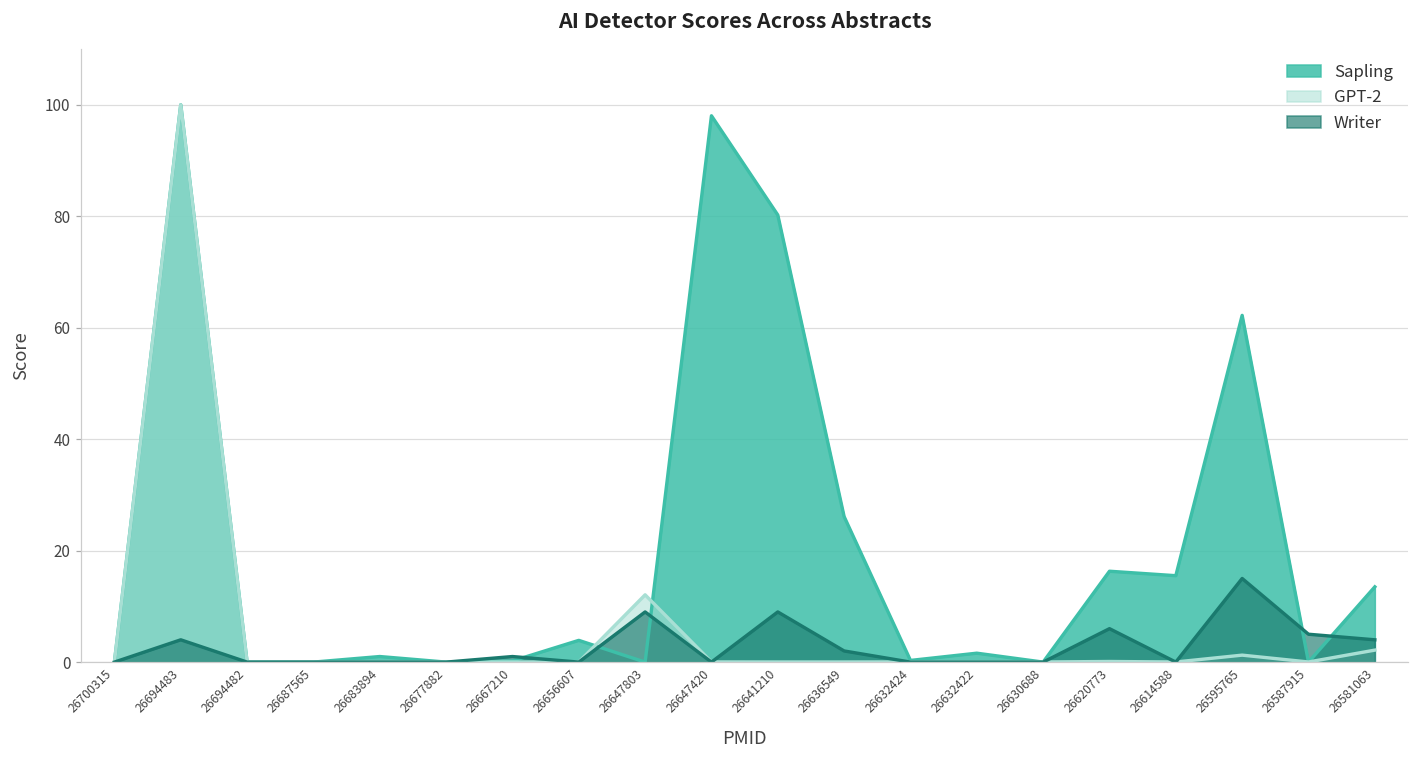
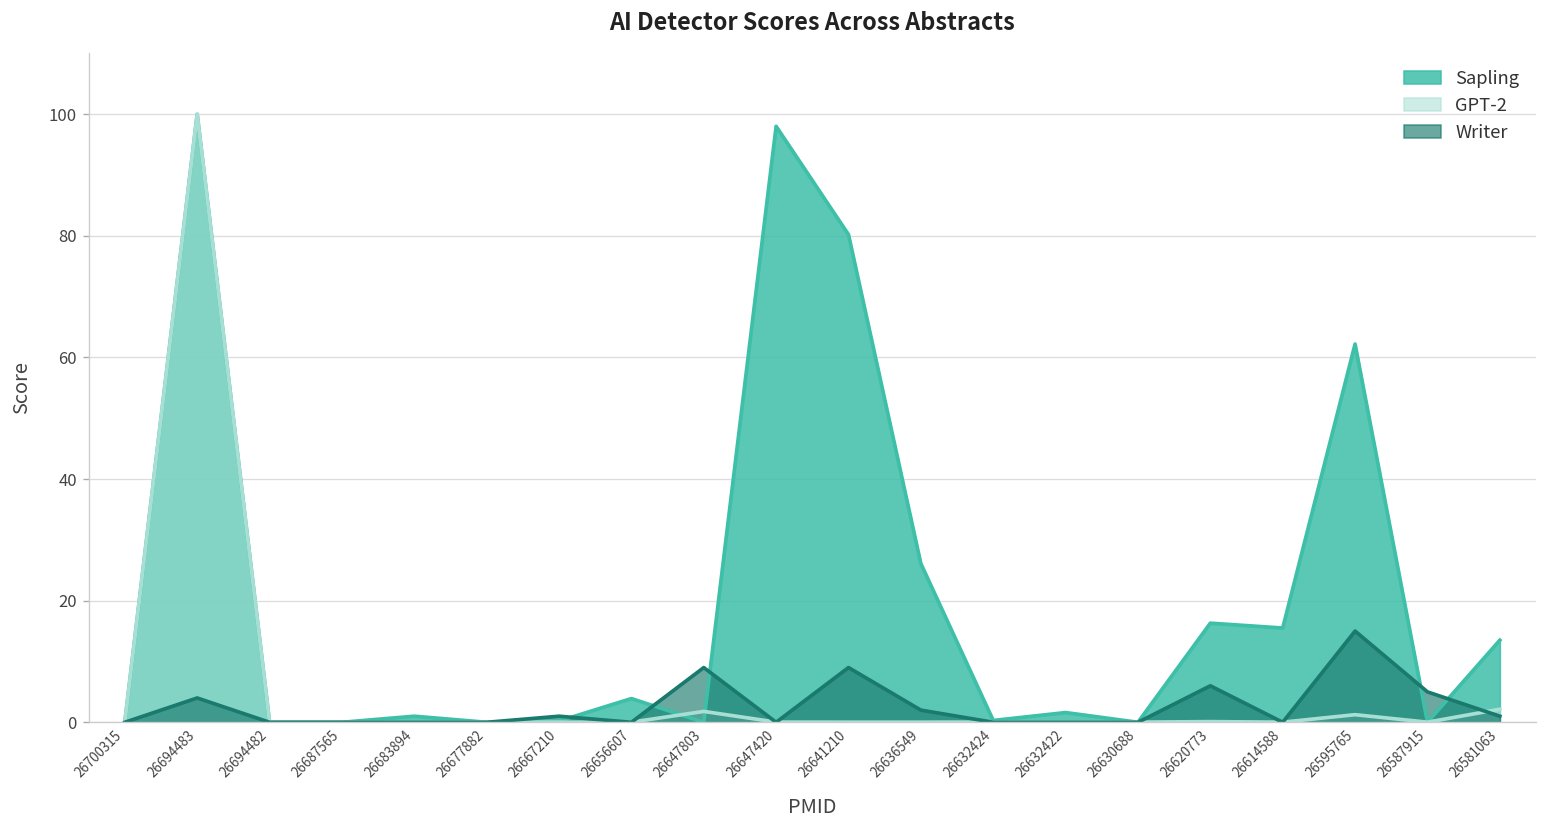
  {
    "Sapling": {
      "26683894": 1,
      "26656607": 4,
      "26647803": 0,
      "26647420": 98,
      "26641210": 80,
      "26636549": 26,
      "26632422": 2,
      "26620773": 16,
      "26614588": 16,
      "26595765": 62,
      "26581063": 14
    },
    "GPT-2": {
-     "26647803": 12,
+     "26647803": 2,
      "26641210": 0,
      "26636549": 0,
      "26620773": 0,
      "26595765": 1,
      "26581063": 2
    },
    "Writer": {
      "26694483": 4,
      "26667210": 1,
      "26647803": 9,
      "26641210": 9,
      "26636549": 2,
      "26620773": 6,
      "26595765": 15,
      "26587915": 5,
-     "26581063": 4
+     "26581063": 1
    }
  }
